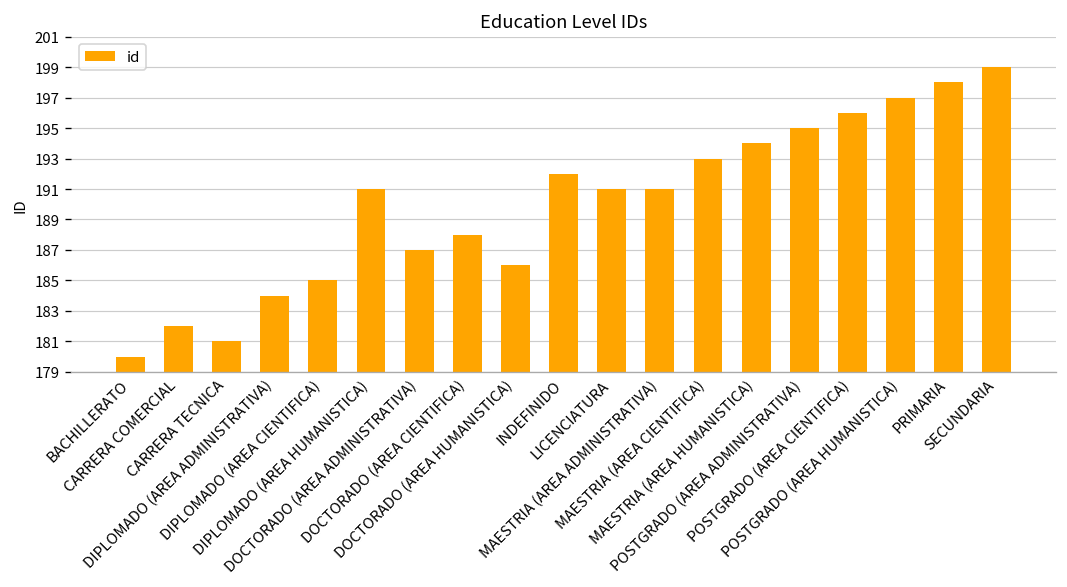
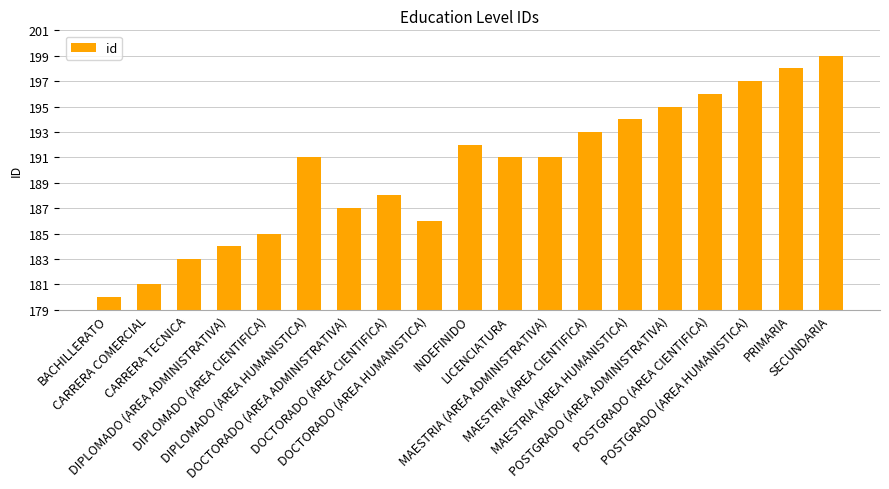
  {
    "BACHILLERATO": 180,
-   "CARRERA COMERCIAL": 182,
-   "CARRERA TECNICA": 181,
+   "CARRERA COMERCIAL": 181,
+   "CARRERA TECNICA": 183,
    "DIPLOMADO (AREA ADMINISTRATIVA)": 184,
    "DIPLOMADO (AREA CIENTIFICA)": 185,
    "DIPLOMADO (AREA HUMANISTICA)": 191,
    "DOCTORADO (AREA ADMINISTRATIVA)": 187,
    "DOCTORADO (AREA CIENTIFICA)": 188,
    "DOCTORADO (AREA HUMANISTICA)": 186,
    "INDEFINIDO": 192,
    "LICENCIATURA": 191,
    "MAESTRIA (AREA ADMINISTRATIVA)": 191,
    "MAESTRIA (AREA CIENTIFICA)": 193,
    "MAESTRIA (AREA HUMANISTICA)": 194,
    "POSTGRADO (AREA ADMINISTRATIVA)": 195,
    "POSTGRADO (AREA CIENTIFICA)": 196,
    "POSTGRADO (AREA HUMANISTICA)": 197,
    "PRIMARIA": 198,
    "SECUNDARIA": 199
  }
